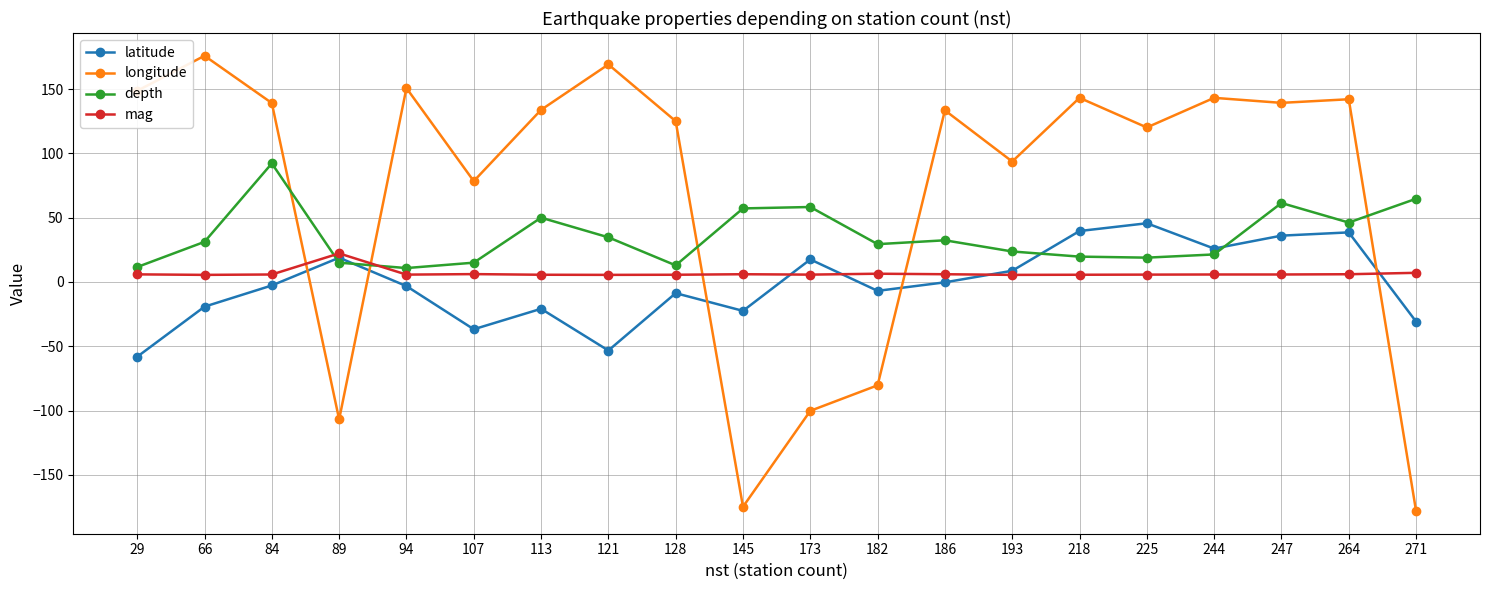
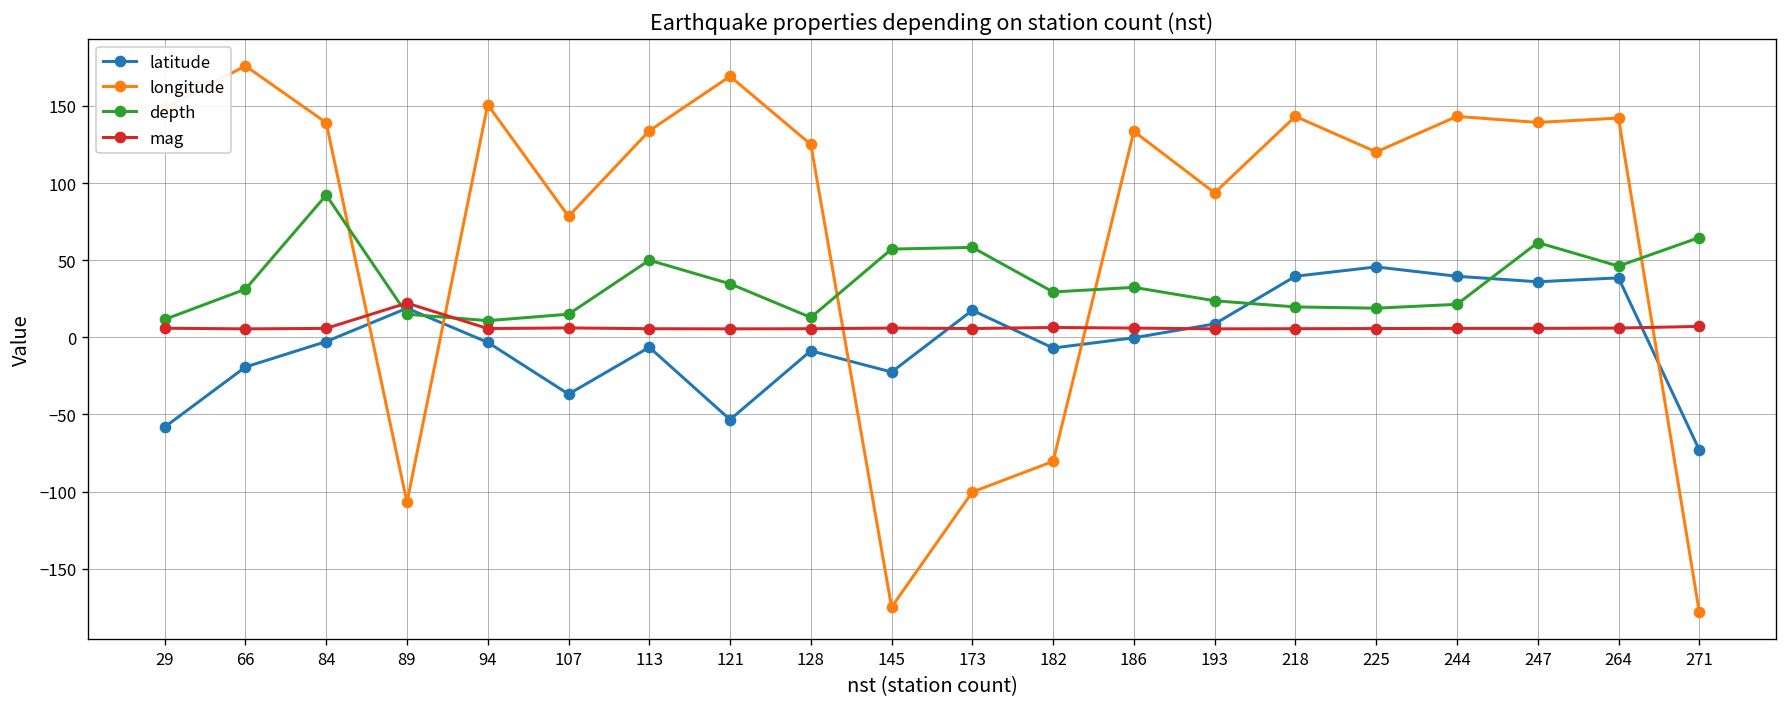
  {
    "latitude": {
      "29": -58,
      "66": -19,
      "84": -3,
      "89": 19,
      "94": -3,
      "107": -37,
-     "113": -21,
+     "113": -6,
      "121": -53,
      "128": -9,
      "145": -23,
      "173": 18,
      "182": -7,
      "186": 0,
      "193": 9,
      "218": 40,
      "225": 46,
-     "244": 26,
+     "244": 40,
      "247": 36,
      "264": 39,
-     "271": -31
+     "271": -73
    },
    "longitude": {
      "66": 176,
      "84": 139,
      "89": -107,
      "94": 151,
      "107": 78,
      "113": 134,
      "121": 169,
      "128": 125,
      "145": -175,
      "173": -100,
      "182": -80,
      "186": 133,
      "193": 94,
      "218": 143,
      "225": 120,
      "244": 143,
      "247": 139,
      "264": 142,
      "271": -178
    },
    "depth": {
      "29": 12,
      "66": 31,
      "84": 92,
      "89": 15,
      "94": 11,
      "107": 15,
      "113": 50,
      "121": 35,
      "128": 13,
      "145": 57,
      "173": 58,
      "182": 29,
      "186": 32,
      "193": 24,
      "218": 20,
      "225": 19,
      "244": 21,
      "247": 61,
      "264": 46,
      "271": 65
    },
    "mag": {
      "29": 6,
      "66": 6,
      "84": 6,
      "89": 22,
      "94": 6,
      "107": 6,
      "113": 6,
      "121": 6,
      "128": 6,
      "145": 6,
      "173": 6,
      "182": 6,
      "186": 6,
      "193": 6,
      "218": 6,
      "225": 6,
      "244": 6,
      "247": 6,
      "264": 6,
      "271": 7
    }
  }
